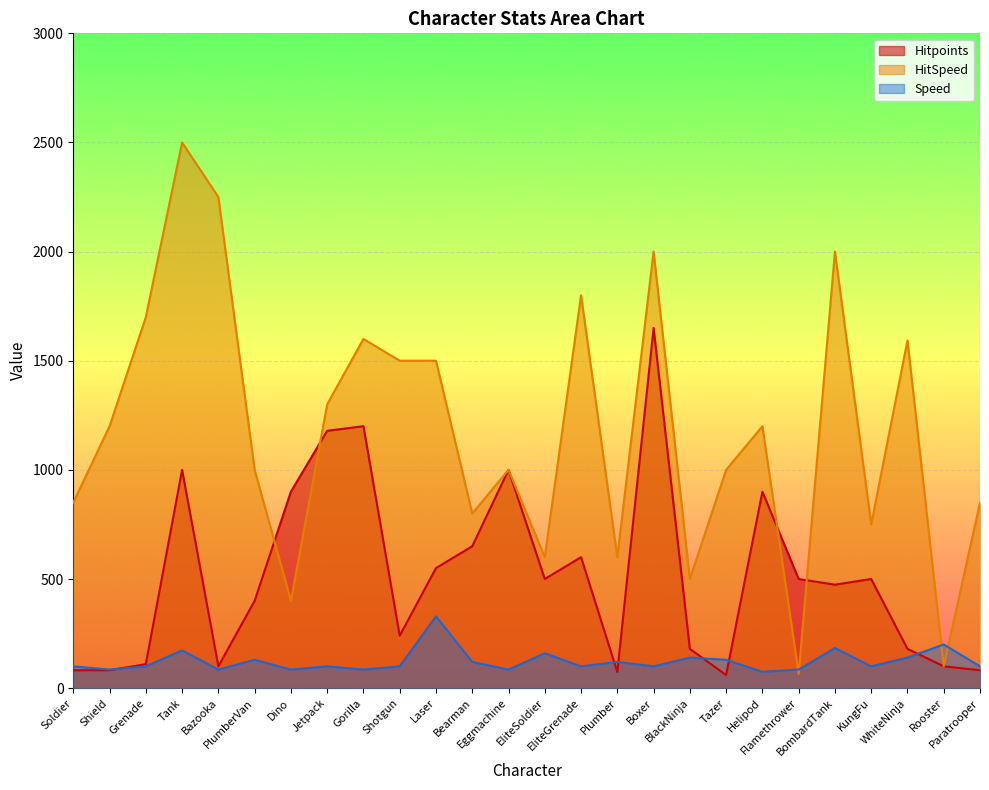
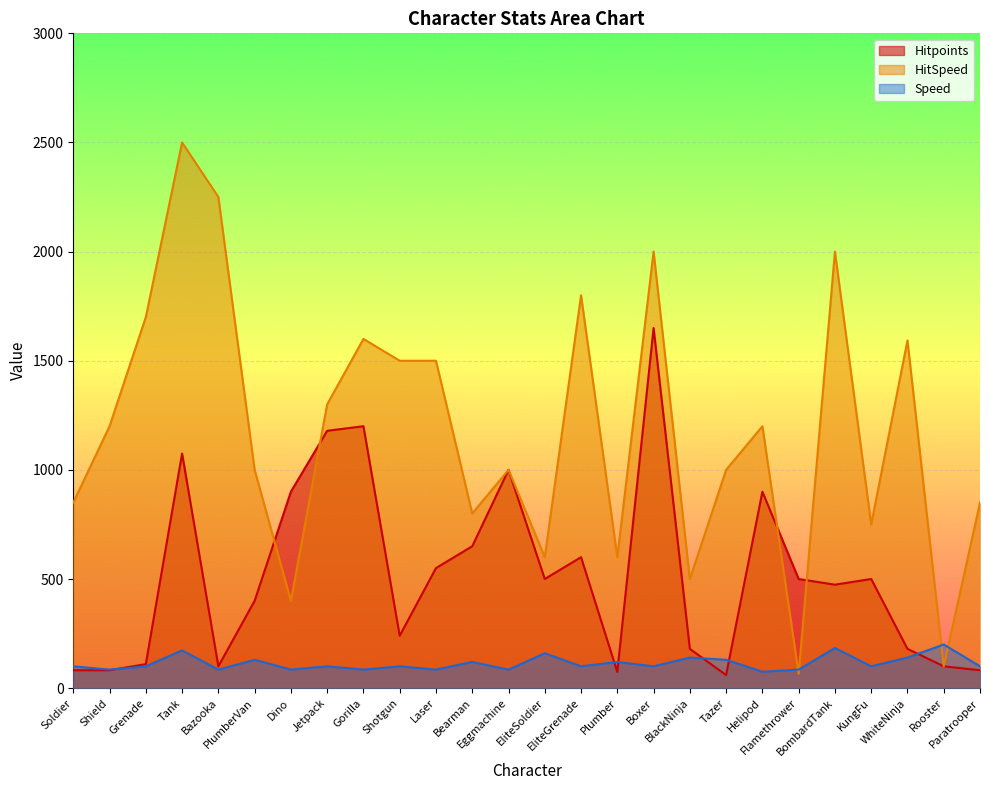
  {
    "Hitpoints": {
      "Soldier": 80,
-     "Tank": 1000,
+     "Tank": 1080,
      "Bazooka": 100,
      "PlumberVan": 400,
      "Dino": 900,
      "Jetpack": 1180,
      "Gorilla": 1200,
      "Shotgun": 240,
      "Laser": 550,
      "Bearman": 650,
      "EliteSoldier": 500,
      "EliteGrenade": 600,
      "Plumber": 70,
      "Boxer": 1650,
      "BlackNinja": 180,
      "Tazer": 60,
      "Helipod": 900,
      "Flamethrower": 500,
      "BombardTank": 470,
      "KungFu": 500,
      "WhiteNinja": 180,
      "Paratrooper": 80
    },
    "HitSpeed": {
      "Soldier": 850,
      "Shield": 1200,
      "Grenade": 1700,
      "Tank": 2500,
      "Bazooka": 2250,
      "PlumberVan": 1000,
      "Dino": 400,
      "Jetpack": 1300,
      "Gorilla": 1600,
      "Shotgun": 1500,
      "Laser": 1500,
      "Bearman": 800,
      "EliteSoldier": 600,
      "EliteGrenade": 1800,
      "Plumber": 600,
      "Boxer": 2000,
      "BlackNinja": 500,
      "Tazer": 1000,
      "Helipod": 1200,
      "Flamethrower": 70,
      "BombardTank": 2000,
      "KungFu": 750,
      "WhiteNinja": 1590,
      "Paratrooper": 850
    },
    "Speed": {
      "Soldier": 100,
      "Tank": 170,
      "Bazooka": 90,
      "PlumberVan": 130,
      "Dino": 90,
      "Jetpack": 100,
      "Gorilla": 90,
      "Shotgun": 100,
-     "Laser": 330,
+     "Laser": 90,
      "Bearman": 120,
      "Eggmachine": 90,
      "EliteSoldier": 160,
      "EliteGrenade": 100,
      "Plumber": 120,
      "Boxer": 100,
      "BlackNinja": 140,
      "Tazer": 130,
      "Helipod": 80,
      "Flamethrower": 90,
      "BombardTank": 180,
      "KungFu": 100,
      "WhiteNinja": 140,
      "Rooster": 200,
      "Paratrooper": 100
    }
  }
